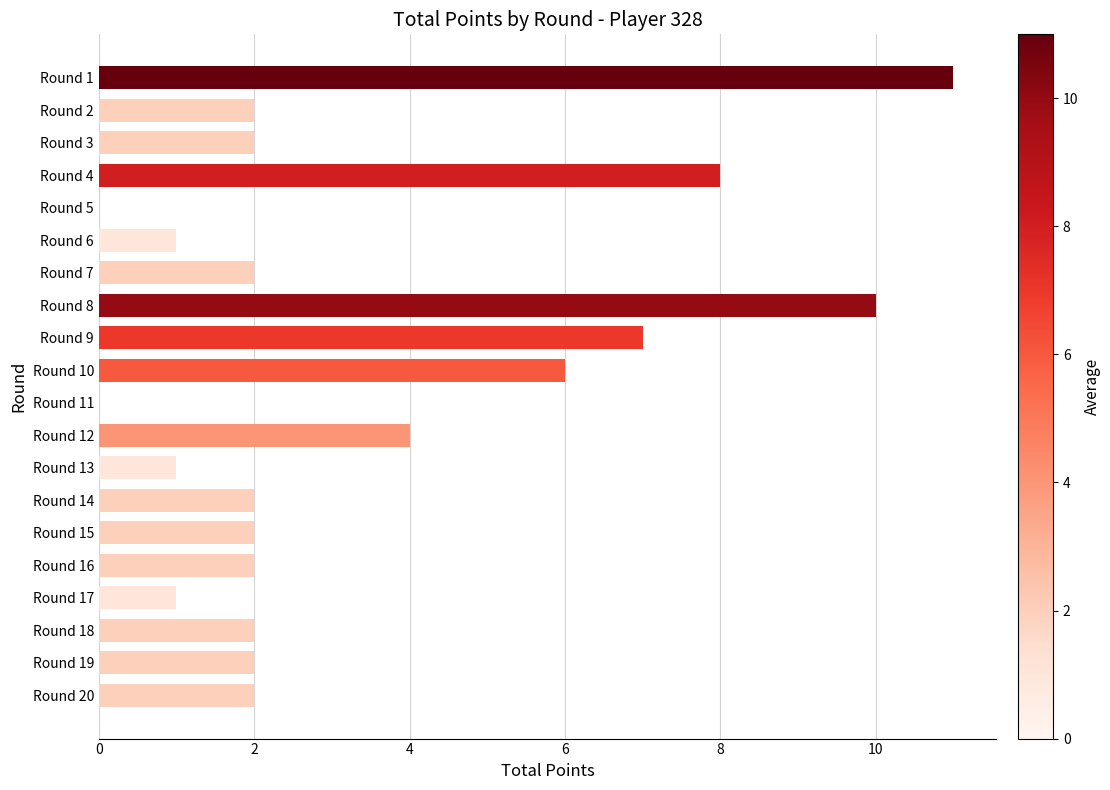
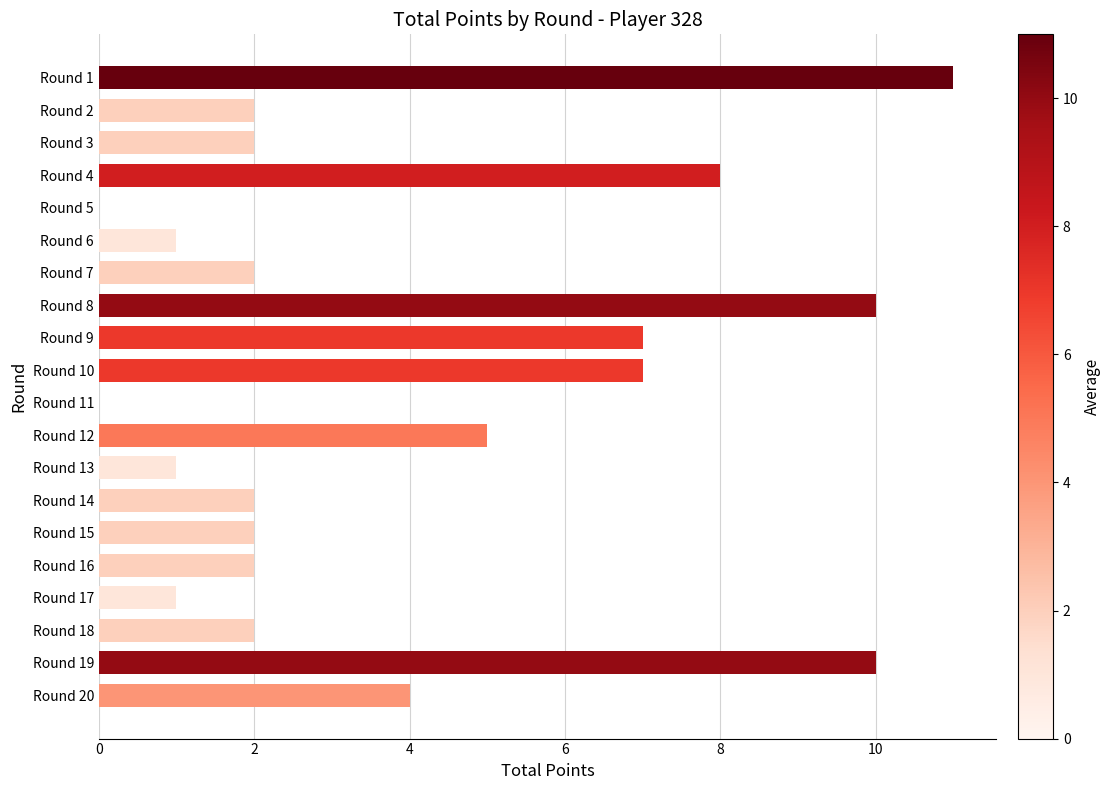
  {
    "Round 1": 11,
    "Round 2": 2,
    "Round 3": 2,
    "Round 4": 8,
    "Round 5": 0,
    "Round 6": 1,
    "Round 7": 2,
    "Round 8": 10,
    "Round 9": 7,
-   "Round 10": 6,
+   "Round 10": 7,
    "Round 11": 0,
-   "Round 12": 4,
+   "Round 12": 5,
    "Round 13": 1,
    "Round 14": 2,
    "Round 15": 2,
    "Round 16": 2,
    "Round 17": 1,
    "Round 18": 2,
-   "Round 19": 2,
-   "Round 20": 2
+   "Round 19": 10,
+   "Round 20": 4
  }
